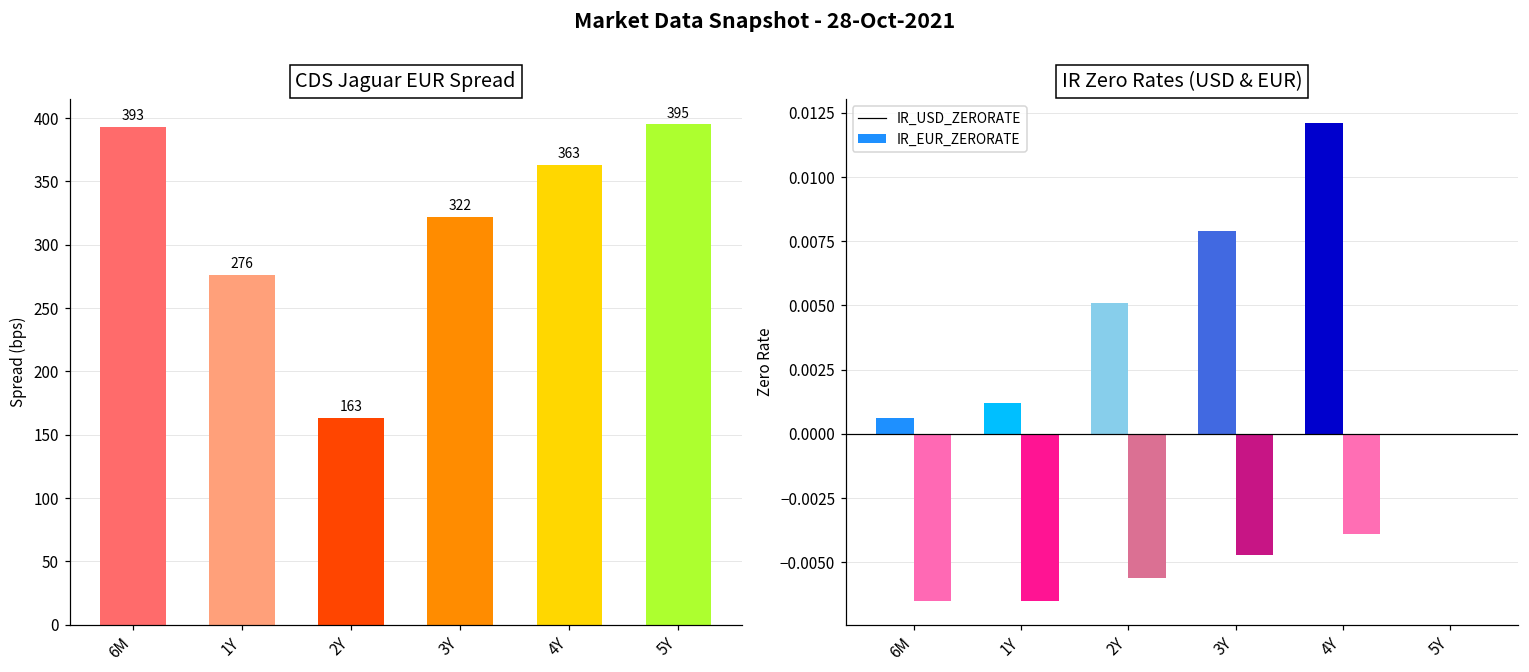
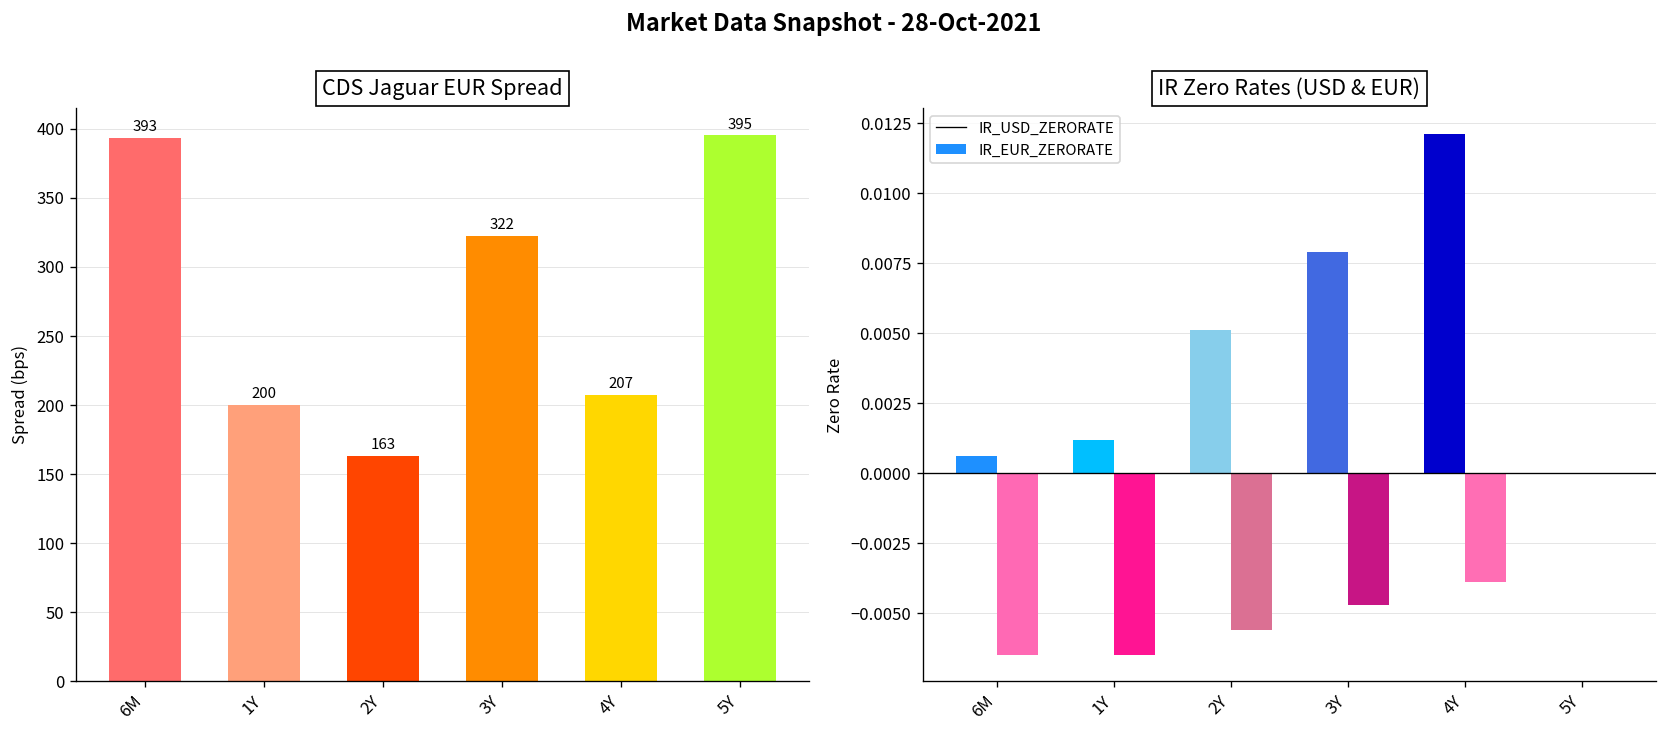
  {
    "CDS Jaguar EUR Spread": {
      "6M": 393,
-     "1Y": 276,
+     "1Y": 200,
      "2Y": 163,
      "3Y": 322,
-     "4Y": 363,
+     "4Y": 207,
      "5Y": 395
    }
  }
